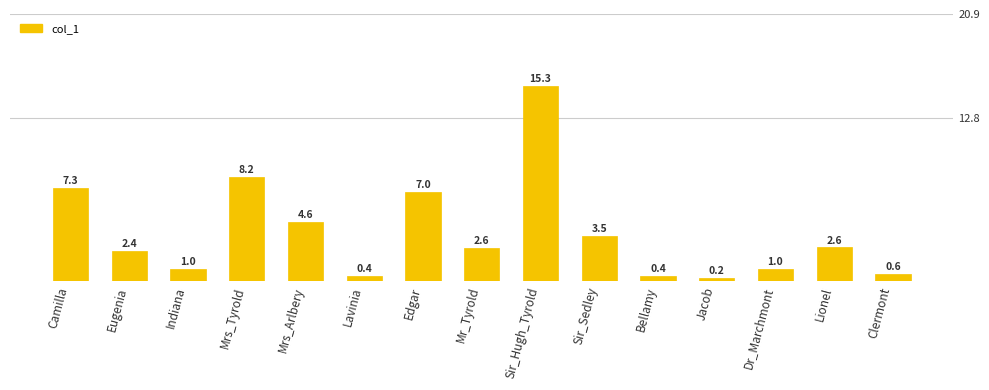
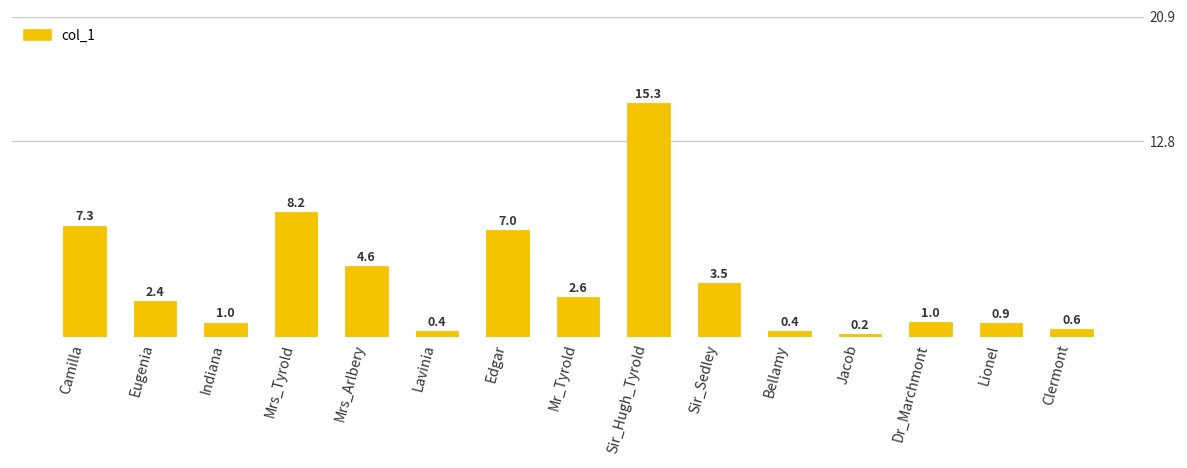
  {
    "Camilla": 7.3,
    "Eugenia": 2.4,
    "Indiana": 1.0,
    "Mrs_Tyrold": 8.2,
    "Mrs_Arlbery": 4.6,
    "Lavinia": 0.4,
    "Edgar": 7.0,
    "Mr_Tyrold": 2.6,
    "Sir_Hugh_Tyrold": 15.3,
    "Sir_Sedley": 3.5,
    "Bellamy": 0.4,
    "Jacob": 0.2,
    "Dr_Marchmont": 1.0,
-   "Lionel": 2.6,
+   "Lionel": 0.9,
    "Clermont": 0.6
  }
